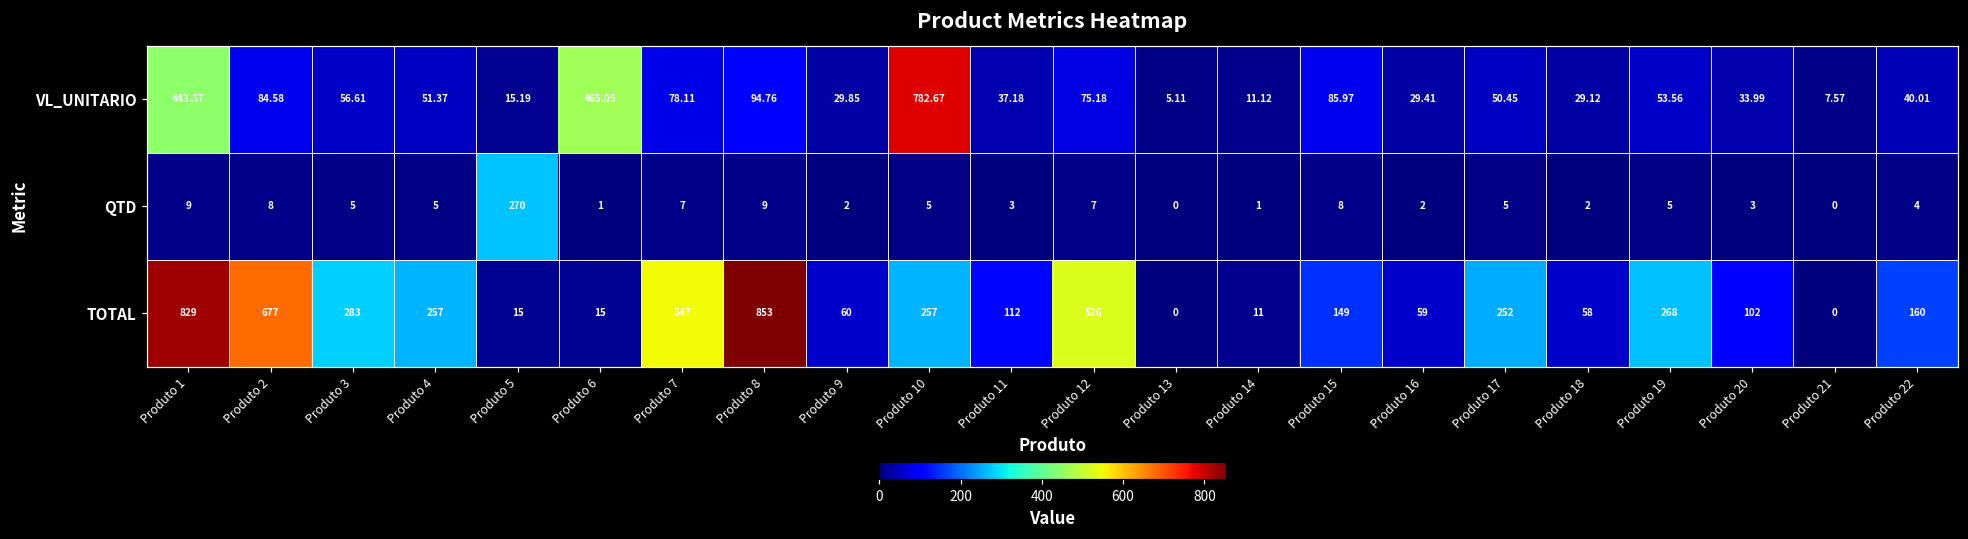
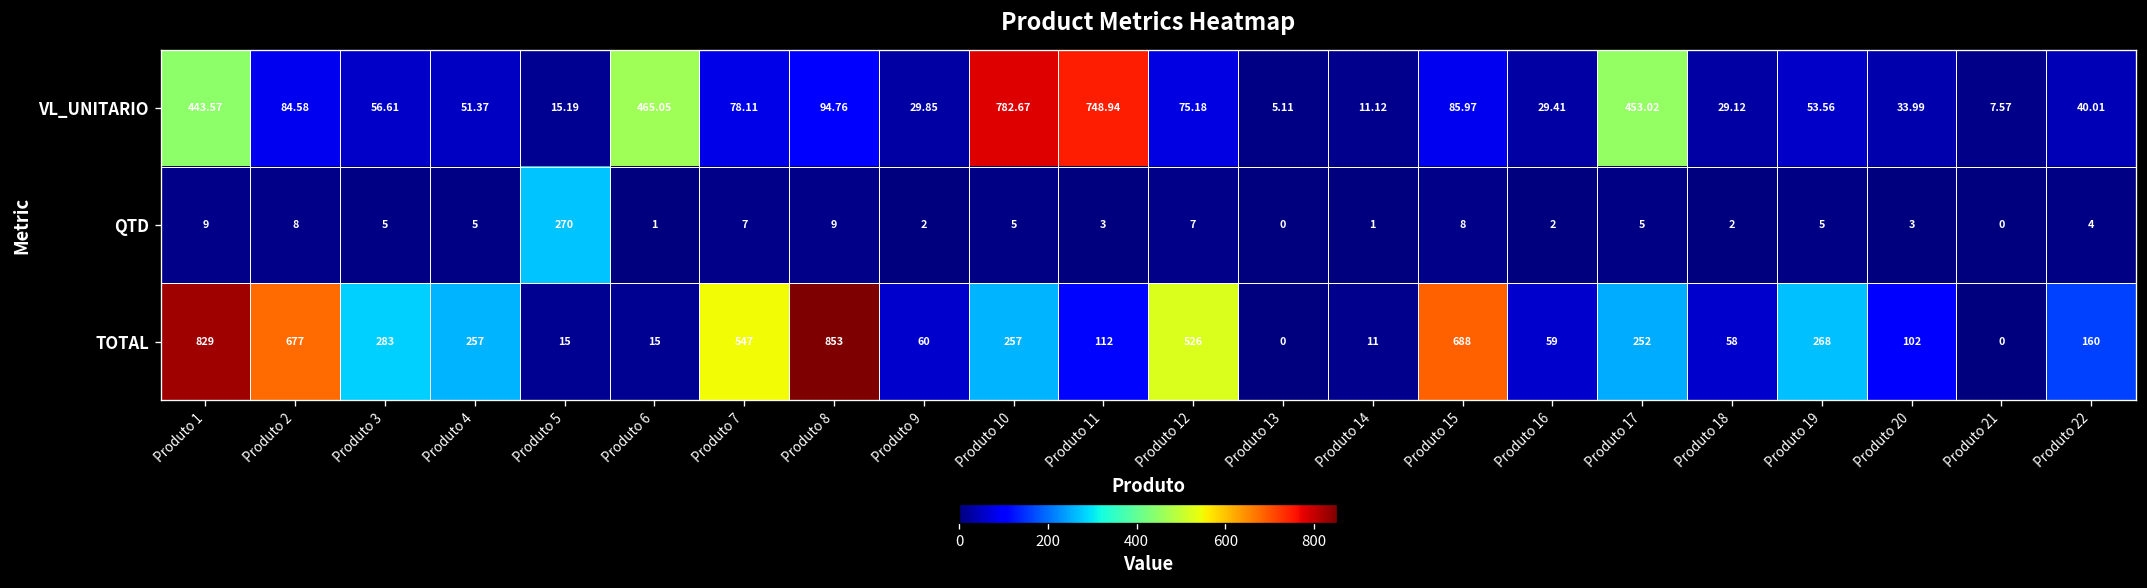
  {
    "VL_UNITARIO": {
      "Produto 1": 443.57,
      "Produto 2": 84.58,
      "Produto 3": 56.61,
      "Produto 4": 51.37,
      "Produto 5": 15.19,
      "Produto 6": 465.05,
      "Produto 7": 78.11,
      "Produto 8": 94.76,
      "Produto 9": 29.85,
      "Produto 10": 782.67,
-     "Produto 11": 37.18,
+     "Produto 11": 748.94,
      "Produto 12": 75.18,
      "Produto 13": 5.11,
      "Produto 14": 11.12,
      "Produto 15": 85.97,
      "Produto 16": 29.41,
-     "Produto 17": 50.45,
+     "Produto 17": 453.02,
      "Produto 18": 29.12,
      "Produto 19": 53.56,
      "Produto 20": 33.99,
      "Produto 21": 7.57,
      "Produto 22": 40.01
    },
    "QTD": {
      "Produto 1": 9,
      "Produto 2": 8,
      "Produto 3": 5,
      "Produto 4": 5,
      "Produto 5": 270,
      "Produto 6": 1,
      "Produto 7": 7,
      "Produto 8": 9,
      "Produto 9": 2,
      "Produto 10": 5,
      "Produto 11": 3,
      "Produto 12": 7,
      "Produto 13": 0,
      "Produto 14": 1,
      "Produto 15": 8,
      "Produto 16": 2,
      "Produto 17": 5,
      "Produto 18": 2,
      "Produto 19": 5,
      "Produto 20": 3,
      "Produto 21": 0,
      "Produto 22": 4
    },
    "TOTAL": {
      "Produto 1": 829,
      "Produto 2": 677,
      "Produto 3": 283,
      "Produto 4": 257,
      "Produto 5": 15,
      "Produto 6": 15,
      "Produto 7": 547,
      "Produto 8": 853,
      "Produto 9": 60,
      "Produto 10": 257,
      "Produto 11": 112,
      "Produto 12": 526,
      "Produto 13": 0,
      "Produto 14": 11,
-     "Produto 15": 149,
+     "Produto 15": 688,
      "Produto 16": 59,
      "Produto 17": 252,
      "Produto 18": 58,
      "Produto 19": 268,
      "Produto 20": 102,
      "Produto 21": 0,
      "Produto 22": 160
    }
  }
